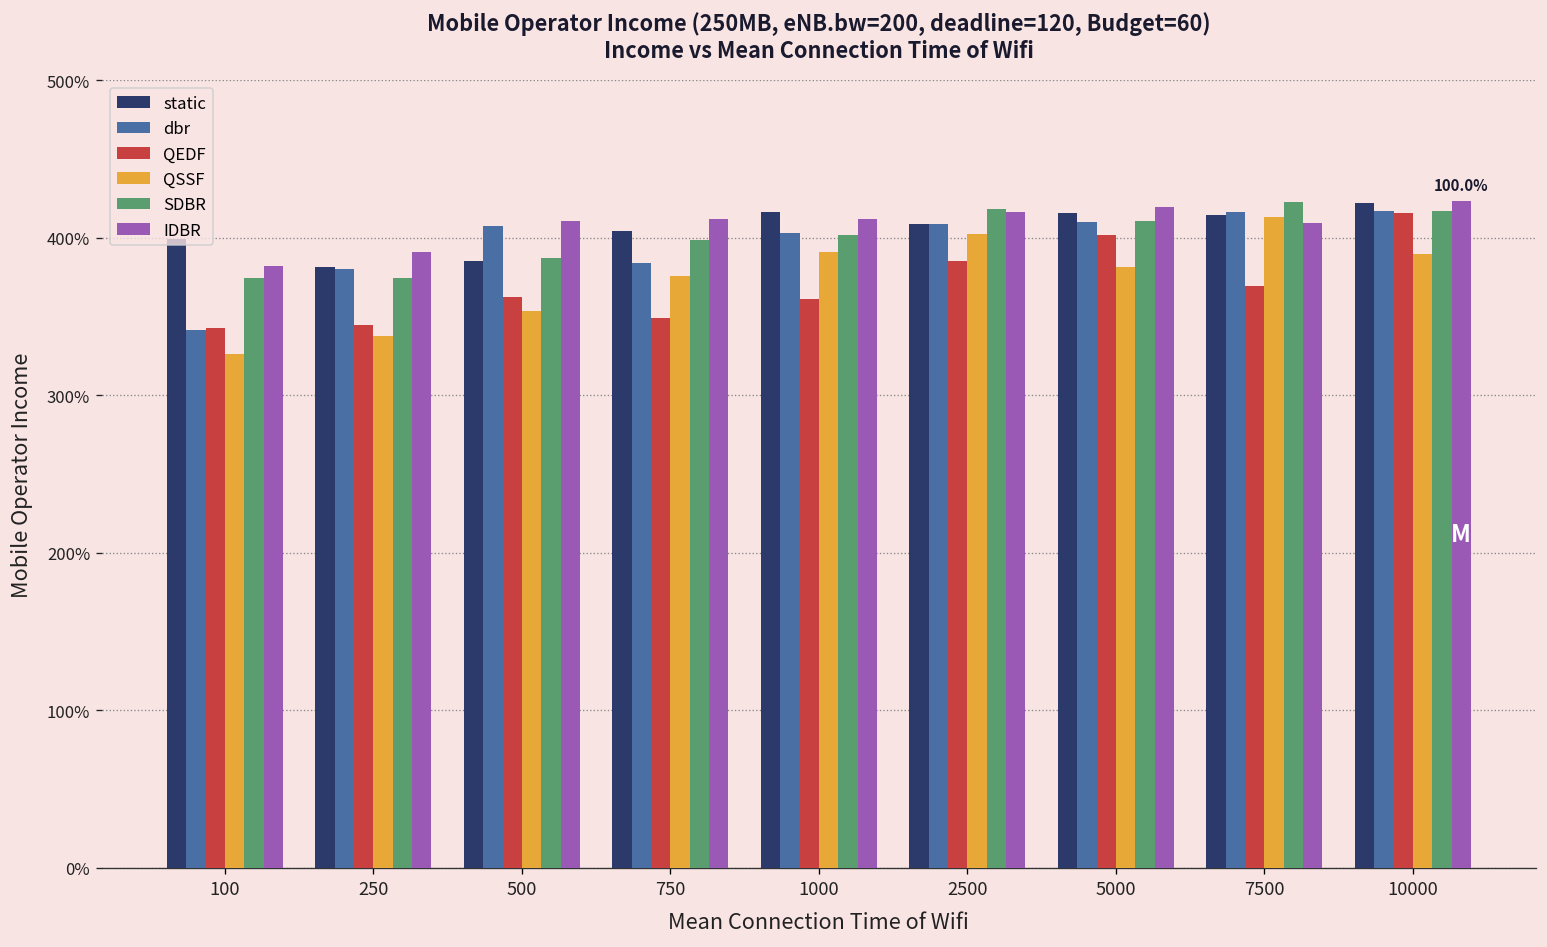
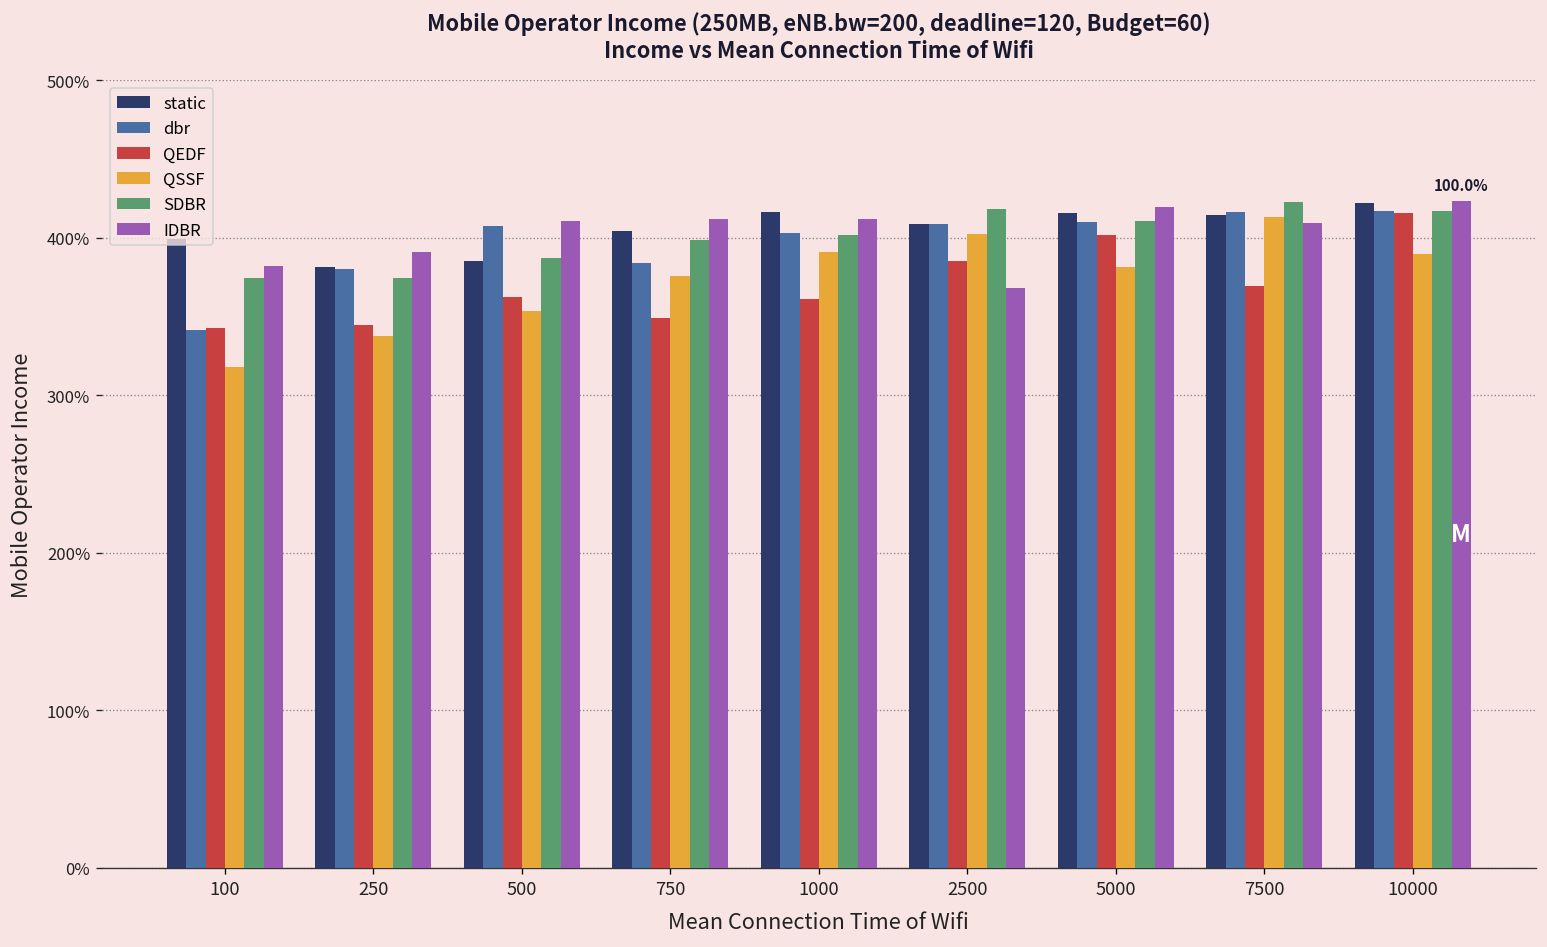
  {
    "static": {
      "250": "381%",
      "500": "385%",
      "750": "404%",
      "1000": "416%",
      "2500": "409%",
      "5000": "415%",
      "7500": "414%",
      "10000": "422%"
    },
    "dbr": {
      "100": "341%",
      "250": "380%",
      "500": "407%",
      "750": "384%",
      "1000": "403%",
      "2500": "409%",
      "5000": "410%",
      "7500": "416%",
      "10000": "417%"
    },
    "QEDF": {
      "100": "343%",
      "250": "344%",
      "500": "362%",
      "750": "349%",
      "1000": "361%",
      "2500": "385%",
      "5000": "401%",
      "7500": "370%",
      "10000": "416%"
    },
    "QSSF": {
-     "100": "326%",
+     "100": "318%",
      "250": "337%",
      "500": "353%",
      "750": "376%",
      "1000": "391%",
      "2500": "403%",
      "5000": "381%",
      "7500": "413%",
      "10000": "390%"
    },
    "SDBR": {
      "100": "374%",
      "250": "374%",
      "500": "387%",
      "750": "398%",
      "1000": "401%",
      "2500": "418%",
      "5000": "411%",
      "7500": "423%",
      "10000": "417%"
    },
    "IDBR": {
      "100": "382%",
      "250": "391%",
      "500": "411%",
      "750": "412%",
      "1000": "412%",
-     "2500": "416%",
+     "2500": "368%",
      "5000": "419%",
      "7500": "409%"
    }
  }
